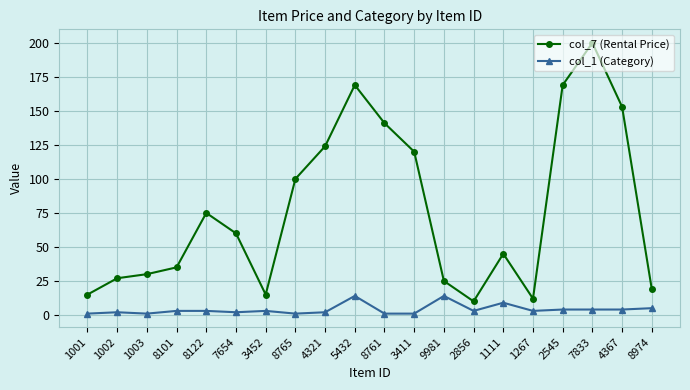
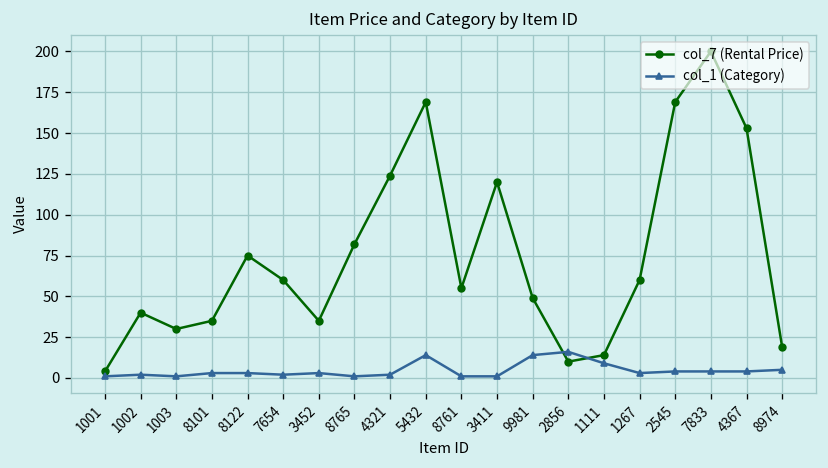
  {
    "col_7 (Rental Price)": {
-     "1001": 15,
-     "1002": 27,
+     "1001": 4,
+     "1002": 40,
      "1003": 30,
      "8101": 35,
      "8122": 75,
      "7654": 60,
-     "3452": 15,
-     "8765": 100,
+     "3452": 35,
+     "8765": 82,
      "4321": 124,
      "5432": 169,
-     "8761": 141,
+     "8761": 55,
      "3411": 120,
-     "9981": 25,
+     "9981": 49,
      "2856": 10,
-     "1111": 45,
-     "1267": 12,
+     "1111": 14,
+     "1267": 60,
      "2545": 169,
      "4367": 153,
      "8974": 19
    },
    "col_1 (Category)": {
      "1001": 1,
      "1002": 2,
      "1003": 1,
      "8101": 3,
      "8122": 3,
      "7654": 2,
      "3452": 3,
      "8765": 1,
      "4321": 2,
      "5432": 14,
      "8761": 1,
      "3411": 1,
      "9981": 14,
-     "2856": 3,
+     "2856": 16,
      "1111": 9,
      "1267": 3,
      "2545": 4,
      "7833": 4,
      "4367": 4,
      "8974": 5
    }
  }
